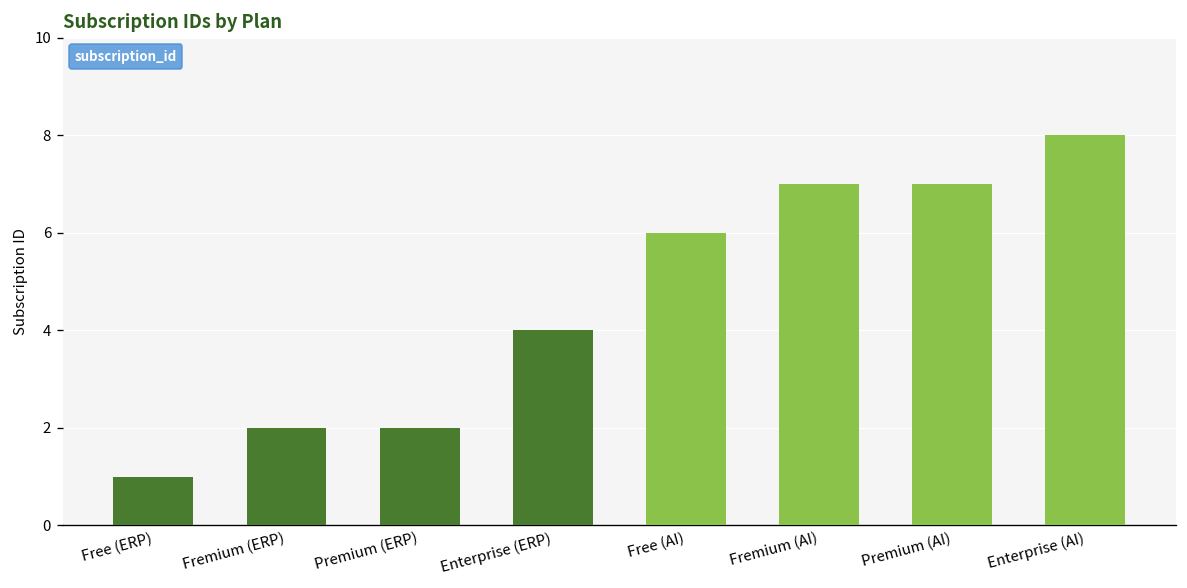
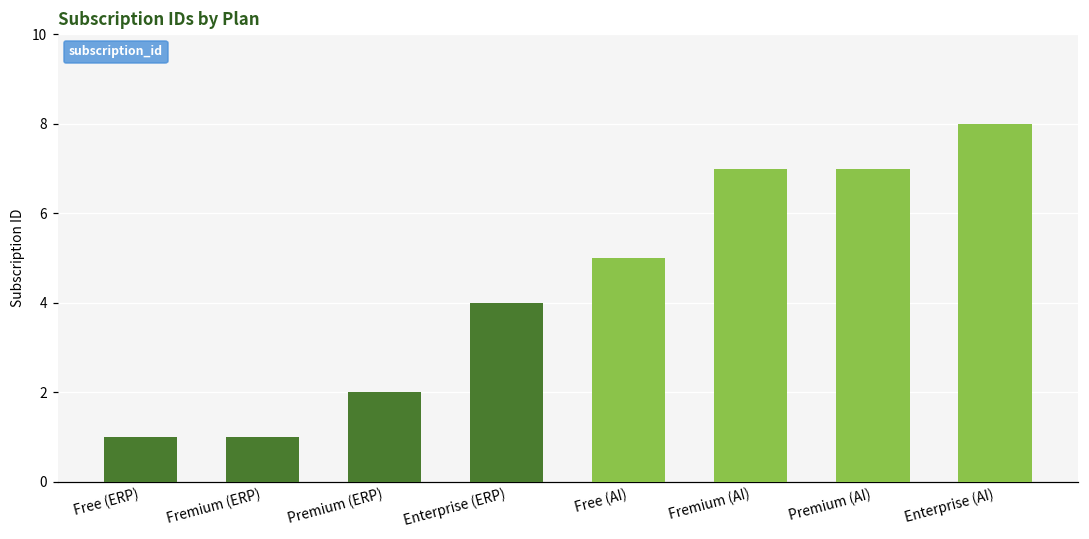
  {
    "Free (ERP)": 1,
-   "Fremium (ERP)": 2,
+   "Fremium (ERP)": 1,
    "Premium (ERP)": 2,
    "Enterprise (ERP)": 4,
-   "Free (AI)": 6,
+   "Free (AI)": 5,
    "Fremium (AI)": 7,
    "Premium (AI)": 7,
    "Enterprise (AI)": 8
  }
